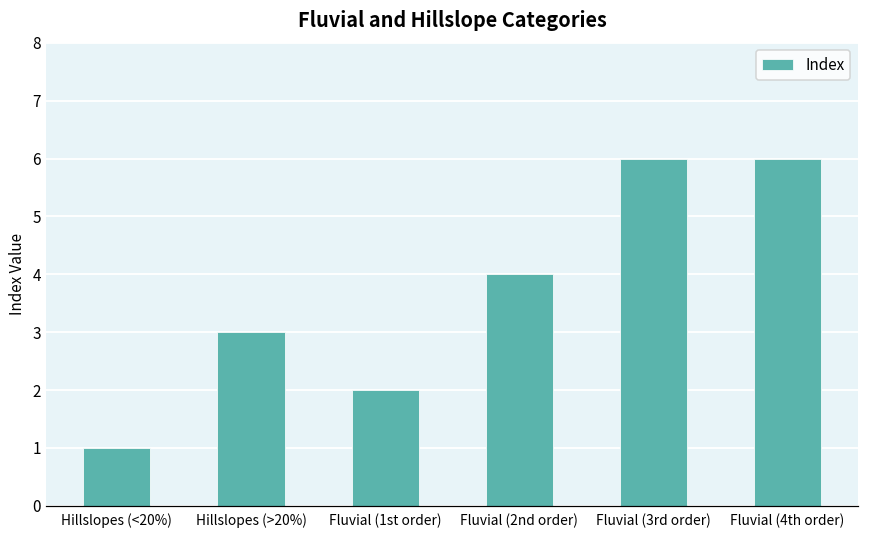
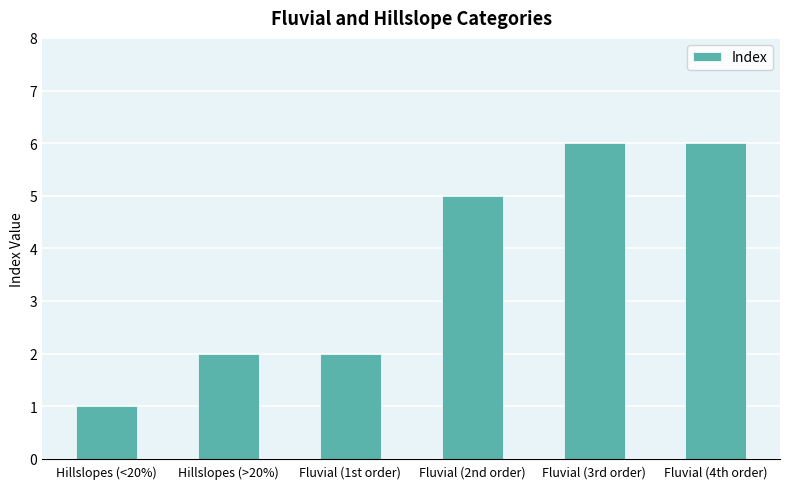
  {
    "Hillslopes (<20%)": 1,
-   "Hillslopes (>20%)": 3,
+   "Hillslopes (>20%)": 2,
    "Fluvial (1st order)": 2,
-   "Fluvial (2nd order)": 4,
+   "Fluvial (2nd order)": 5,
    "Fluvial (3rd order)": 6,
    "Fluvial (4th order)": 6
  }
